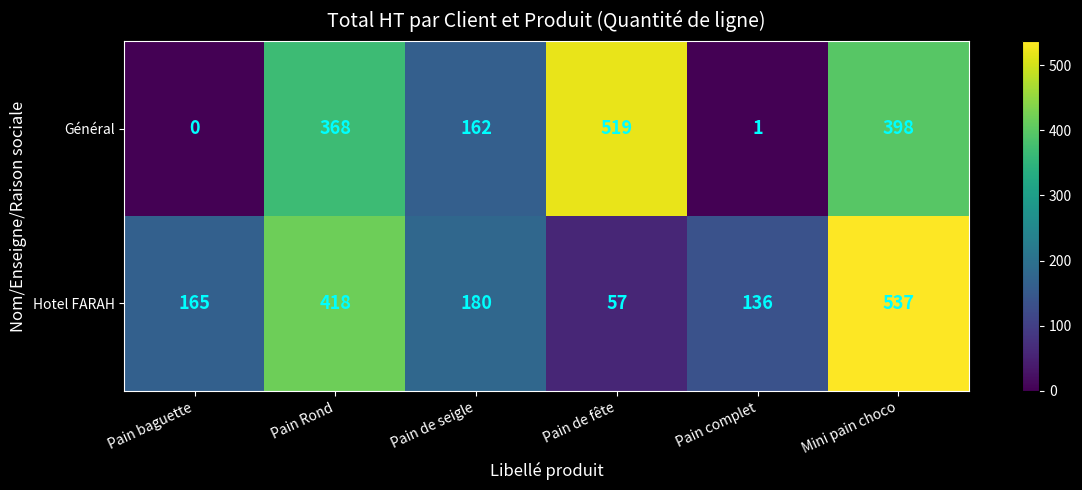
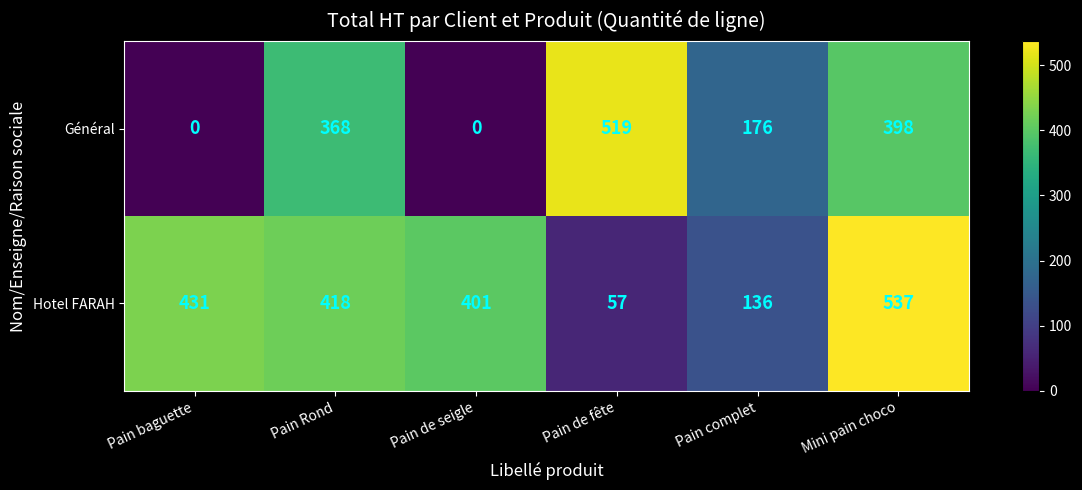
  {
    "Général": {
      "Pain baguette": 0,
      "Pain Rond": 368,
-     "Pain de seigle": 162,
+     "Pain de seigle": 0,
      "Pain de fête": 519,
-     "Pain complet": 1,
+     "Pain complet": 176,
      "Mini pain choco": 398
    },
    "Hotel FARAH": {
-     "Pain baguette": 165,
+     "Pain baguette": 431,
      "Pain Rond": 418,
-     "Pain de seigle": 180,
+     "Pain de seigle": 401,
      "Pain de fête": 57,
      "Pain complet": 136,
      "Mini pain choco": 537
    }
  }
